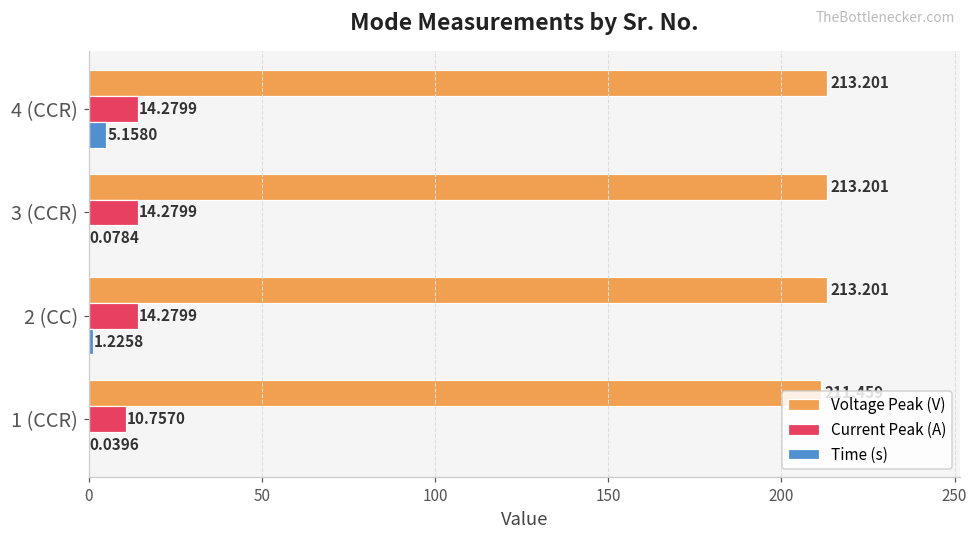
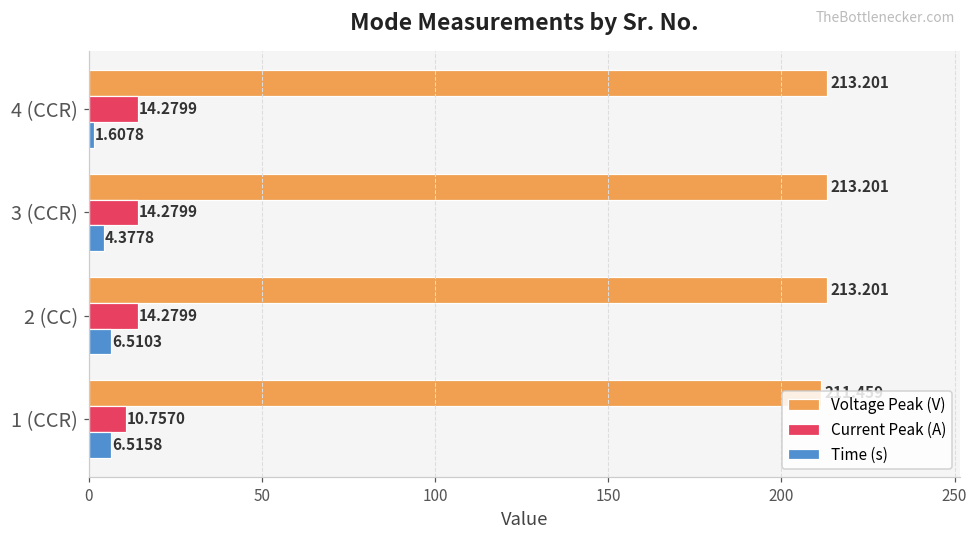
  {
    "Voltage Peak (V)": {
      "4 (CCR)": 213.201,
      "3 (CCR)": 213.201,
      "2 (CC)": 213.201
    },
    "Current Peak (A)": {
      "4 (CCR)": 14.2799,
      "3 (CCR)": 14.2799,
      "2 (CC)": 14.2799,
      "1 (CCR)": 10.7570
    },
    "Time (s)": {
-     "4 (CCR)": 5.1580,
-     "3 (CCR)": 0.0784,
-     "2 (CC)": 1.2258,
-     "1 (CCR)": 0.0396
+     "4 (CCR)": 1.6078,
+     "3 (CCR)": 4.3778,
+     "2 (CC)": 6.5103,
+     "1 (CCR)": 6.5158
    }
  }
